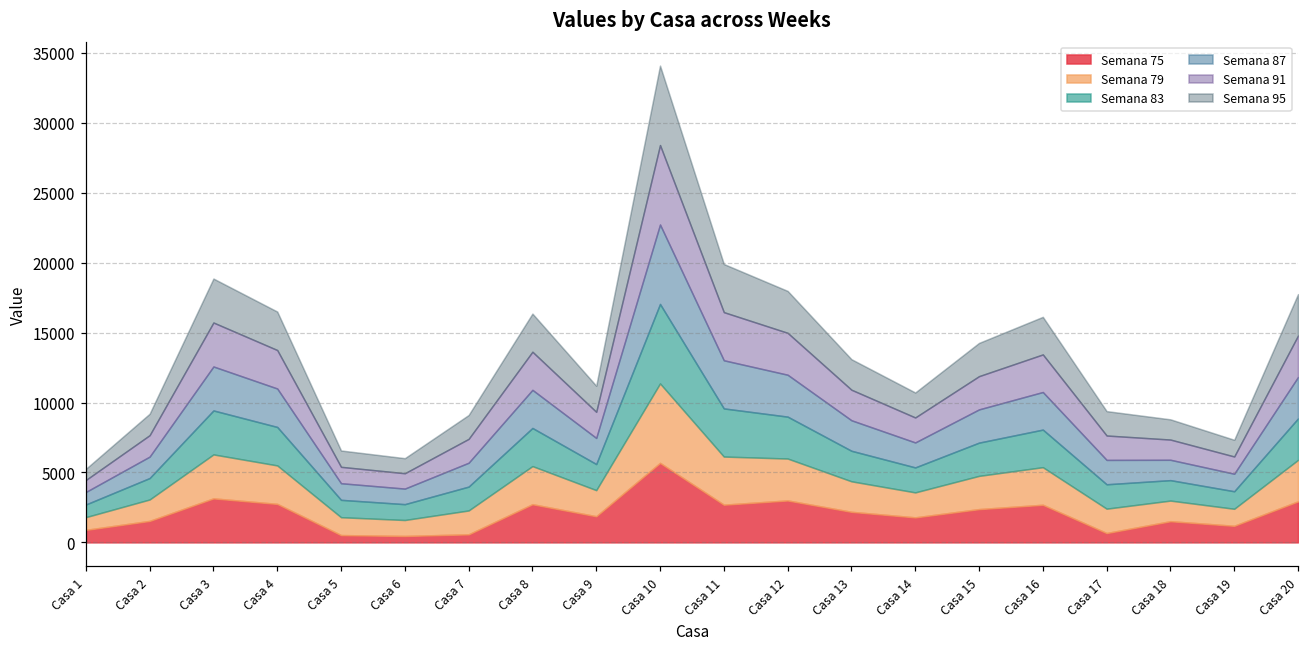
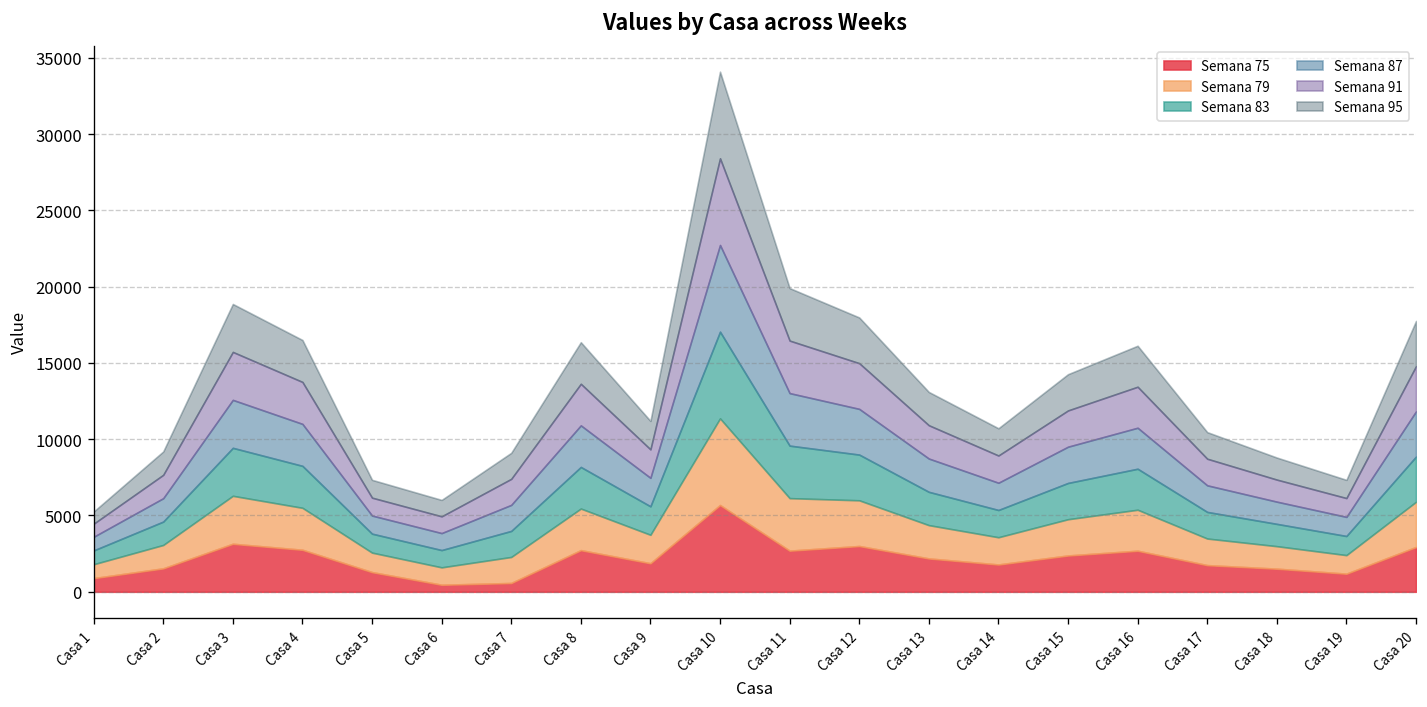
  {
    "Semana 75": {
      "Casa 1": 900,
      "Casa 2": 1500,
      "Casa 3": 3100,
      "Casa 4": 2800,
-     "Casa 5": 500,
+     "Casa 5": 1300,
      "Casa 6": 500,
      "Casa 7": 600,
      "Casa 8": 2700,
      "Casa 9": 1900,
      "Casa 10": 5700,
      "Casa 11": 2700,
      "Casa 12": 3000,
      "Casa 13": 2200,
      "Casa 14": 1800,
      "Casa 15": 2400,
      "Casa 16": 2700,
-     "Casa 17": 700,
+     "Casa 17": 1700,
      "Casa 18": 1500,
      "Casa 19": 1200,
      "Casa 20": 2900
    },
    "Semana 79": {
      "Casa 1": 900,
      "Casa 2": 1500,
      "Casa 3": 3100,
      "Casa 4": 2800,
      "Casa 5": 1300,
      "Casa 6": 1100,
      "Casa 7": 1700,
      "Casa 8": 2700,
      "Casa 9": 1900,
      "Casa 10": 5700,
      "Casa 11": 3400,
      "Casa 12": 3000,
      "Casa 13": 2200,
      "Casa 14": 1800,
      "Casa 15": 2400,
      "Casa 16": 2700,
      "Casa 17": 1700,
      "Casa 18": 1500,
      "Casa 19": 1200,
      "Casa 20": 3000
    }
  }
